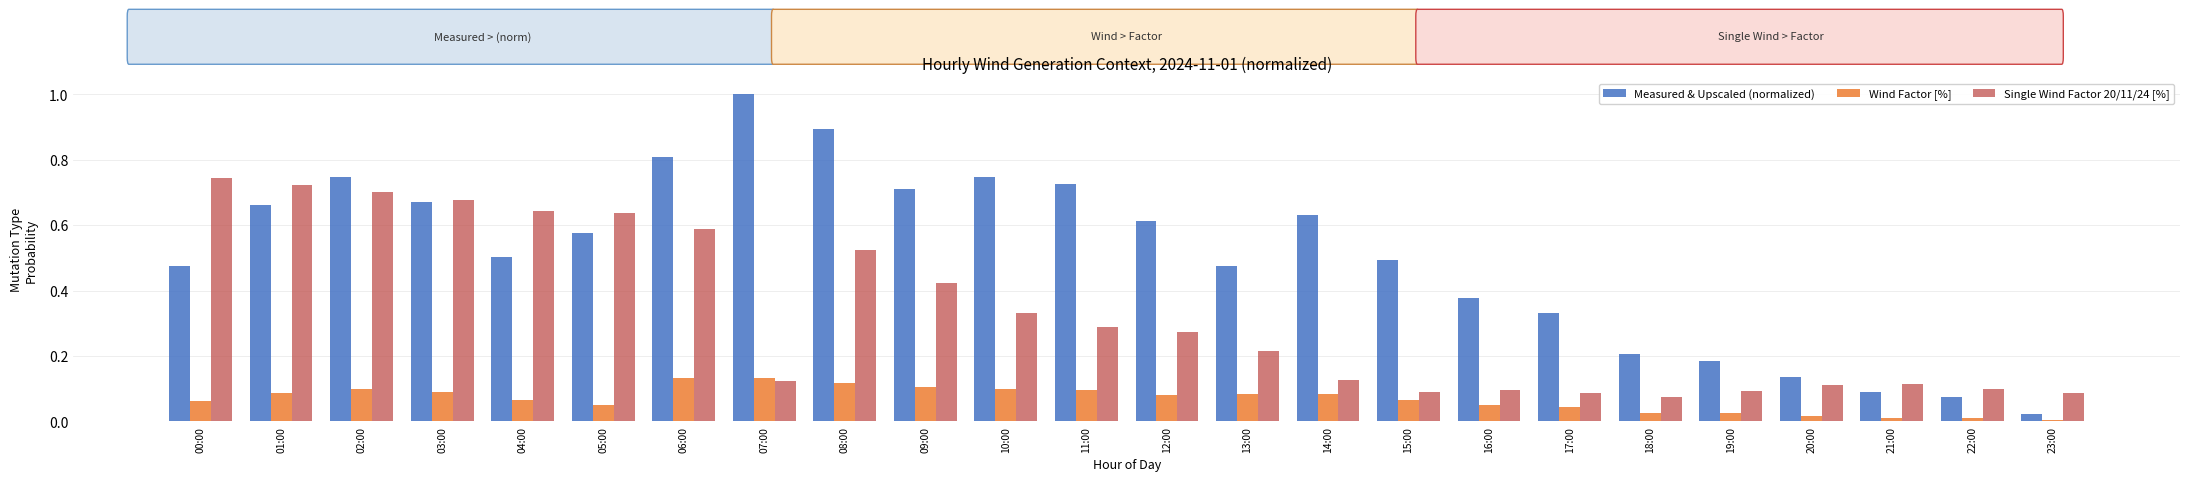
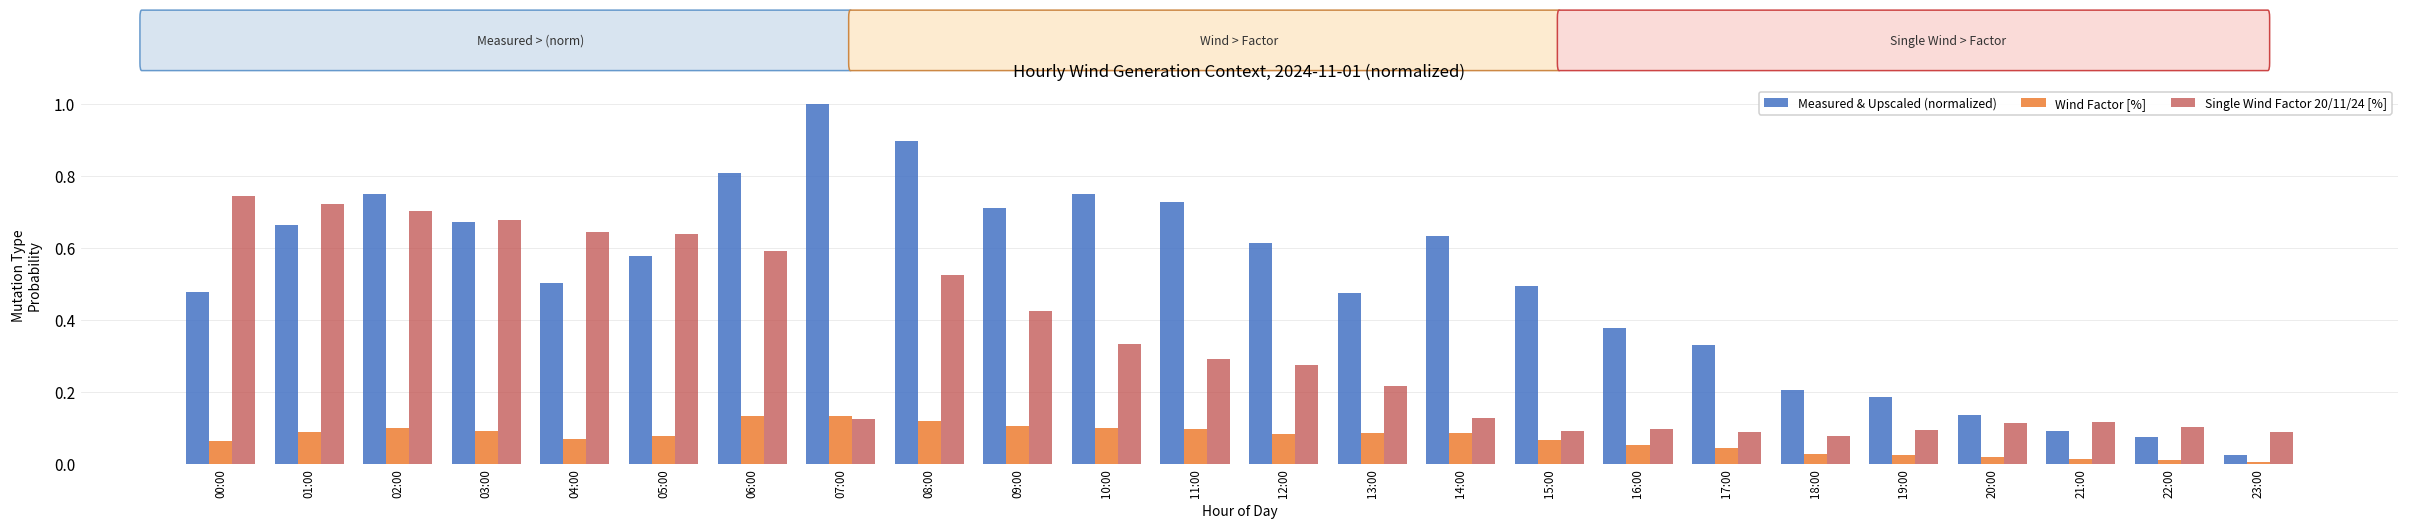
  {
    "Measured & Upscaled (normalized)": {
      "00:00": 0.48,
      "01:00": 0.66,
      "02:00": 0.75,
      "03:00": 0.67,
      "04:00": 0.50,
      "05:00": 0.58,
      "06:00": 0.81,
      "07:00": 1.00,
      "08:00": 0.90,
      "09:00": 0.71,
      "10:00": 0.75,
      "11:00": 0.73,
      "12:00": 0.61,
      "13:00": 0.47,
      "14:00": 0.63,
      "15:00": 0.49,
      "16:00": 0.38,
      "17:00": 0.33,
      "18:00": 0.21,
      "19:00": 0.18,
      "20:00": 0.14,
      "21:00": 0.09,
      "22:00": 0.07,
      "23:00": 0.02
    },
    "Wind Factor [%]": {
      "00:00": 0.06,
      "01:00": 0.09,
      "02:00": 0.10,
      "03:00": 0.09,
      "04:00": 0.07,
-     "05:00": 0.05,
+     "05:00": 0.08,
      "06:00": 0.13,
      "07:00": 0.13,
      "08:00": 0.12,
      "09:00": 0.10,
      "10:00": 0.10,
      "11:00": 0.10,
      "12:00": 0.08,
      "13:00": 0.09,
      "14:00": 0.08,
      "15:00": 0.07,
      "16:00": 0.05,
      "17:00": 0.04,
      "18:00": 0.03,
      "19:00": 0.02,
      "20:00": 0.02,
      "21:00": 0.01,
      "22:00": 0.01
    },
    "Single Wind Factor 20/11/24 [%]": {
      "00:00": 0.74,
      "01:00": 0.72,
      "02:00": 0.70,
      "03:00": 0.68,
      "04:00": 0.64,
      "05:00": 0.64,
      "06:00": 0.59,
      "07:00": 0.12,
      "08:00": 0.52,
      "09:00": 0.42,
      "10:00": 0.33,
      "11:00": 0.29,
      "12:00": 0.27,
      "13:00": 0.22,
      "14:00": 0.13,
      "15:00": 0.09,
      "16:00": 0.10,
      "17:00": 0.09,
      "18:00": 0.08,
      "19:00": 0.09,
      "20:00": 0.11,
      "21:00": 0.12,
      "22:00": 0.10,
      "23:00": 0.09
    }
  }
